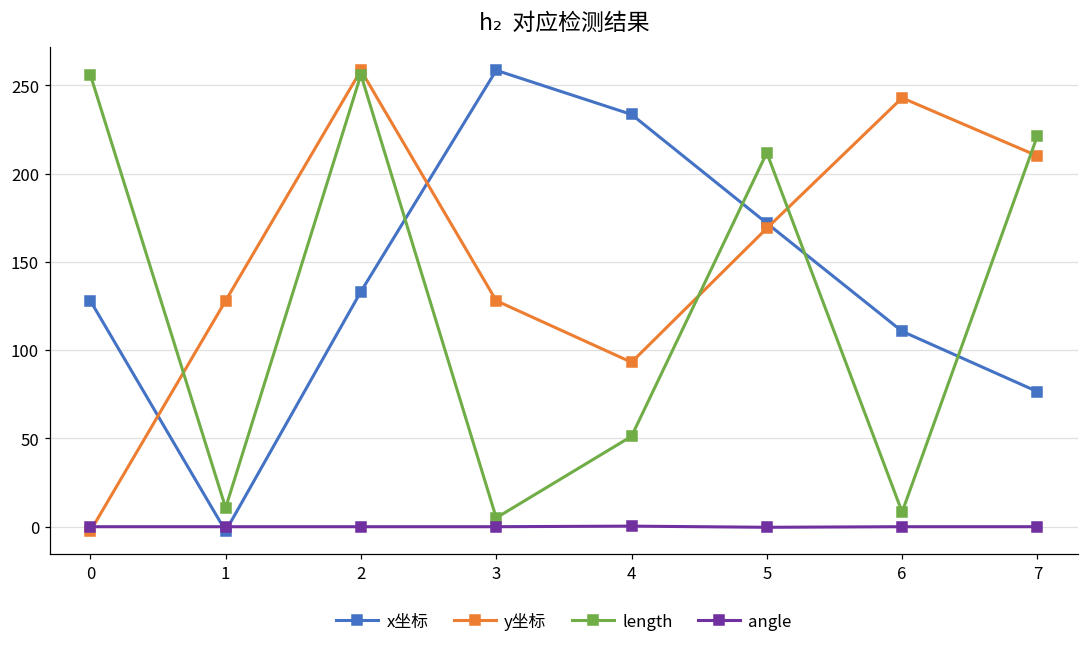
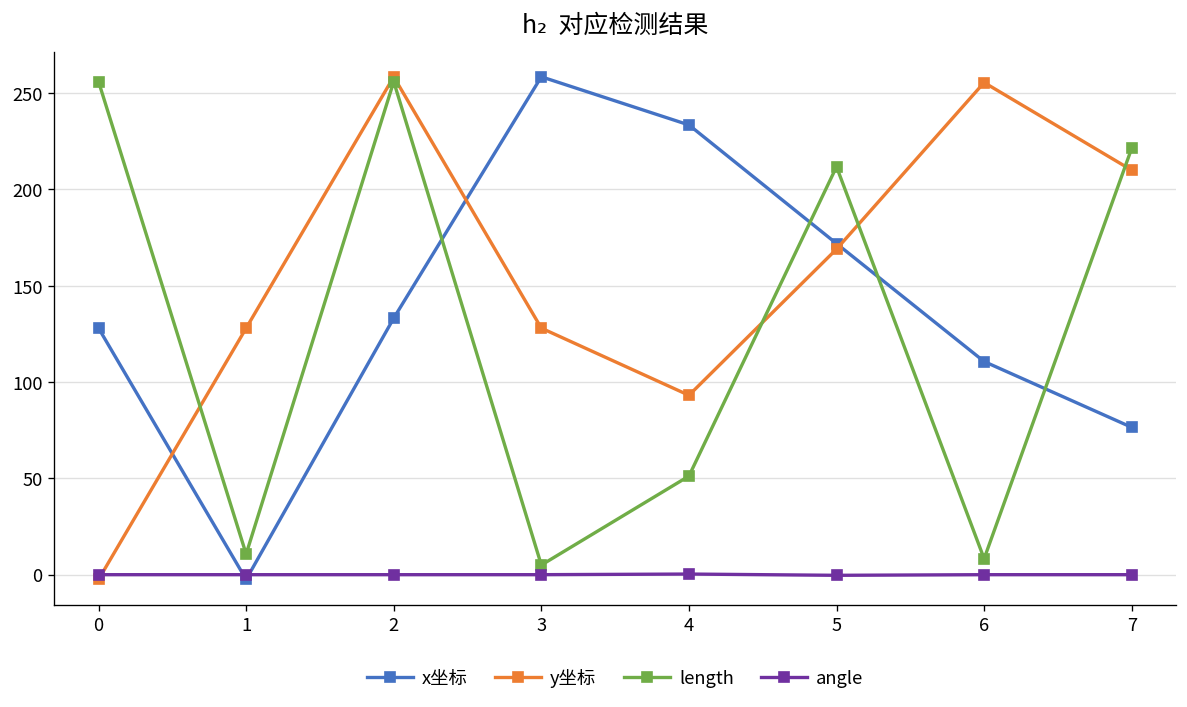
  {
    "x坐标": {
      "0": 128,
      "1": -3,
      "2": 133,
      "3": 259,
      "4": 233,
      "5": 172,
      "6": 111,
      "7": 77
    },
    "y坐标": {
      "0": -3,
      "1": 128,
      "2": 259,
      "3": 128,
      "4": 93,
      "5": 169,
-     "6": 243,
+     "6": 256,
      "7": 210
    },
    "length": {
      "0": 256,
      "1": 11,
      "2": 256,
      "3": 5,
      "4": 51,
      "5": 212,
      "6": 8,
      "7": 221
    },
    "angle": {
      "0": 0,
      "1": 0,
      "2": 0,
      "3": 0,
      "4": 0,
      "5": 0,
      "6": 0,
      "7": 0
    }
  }
